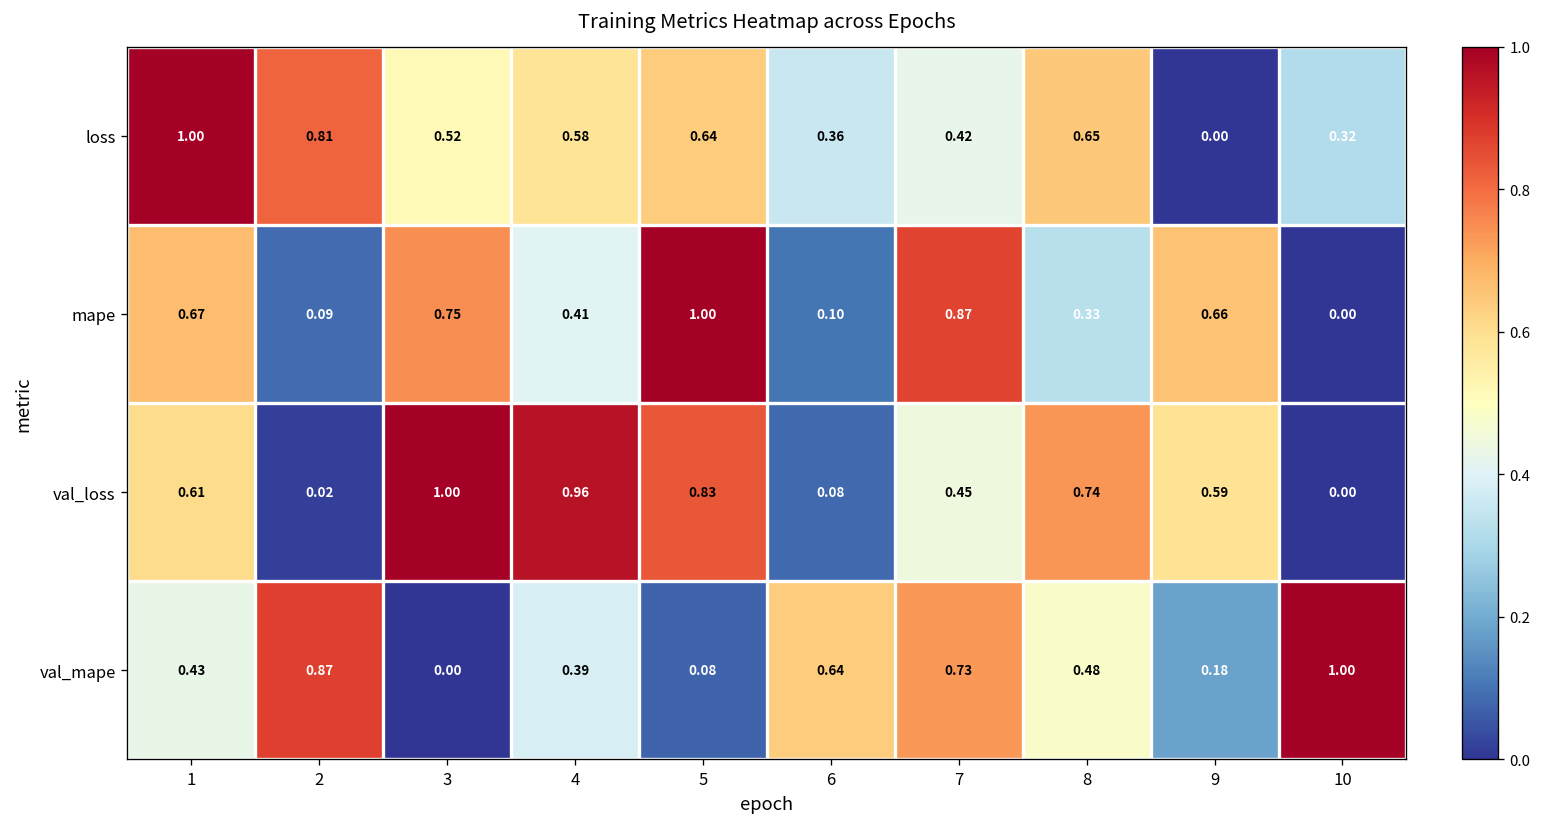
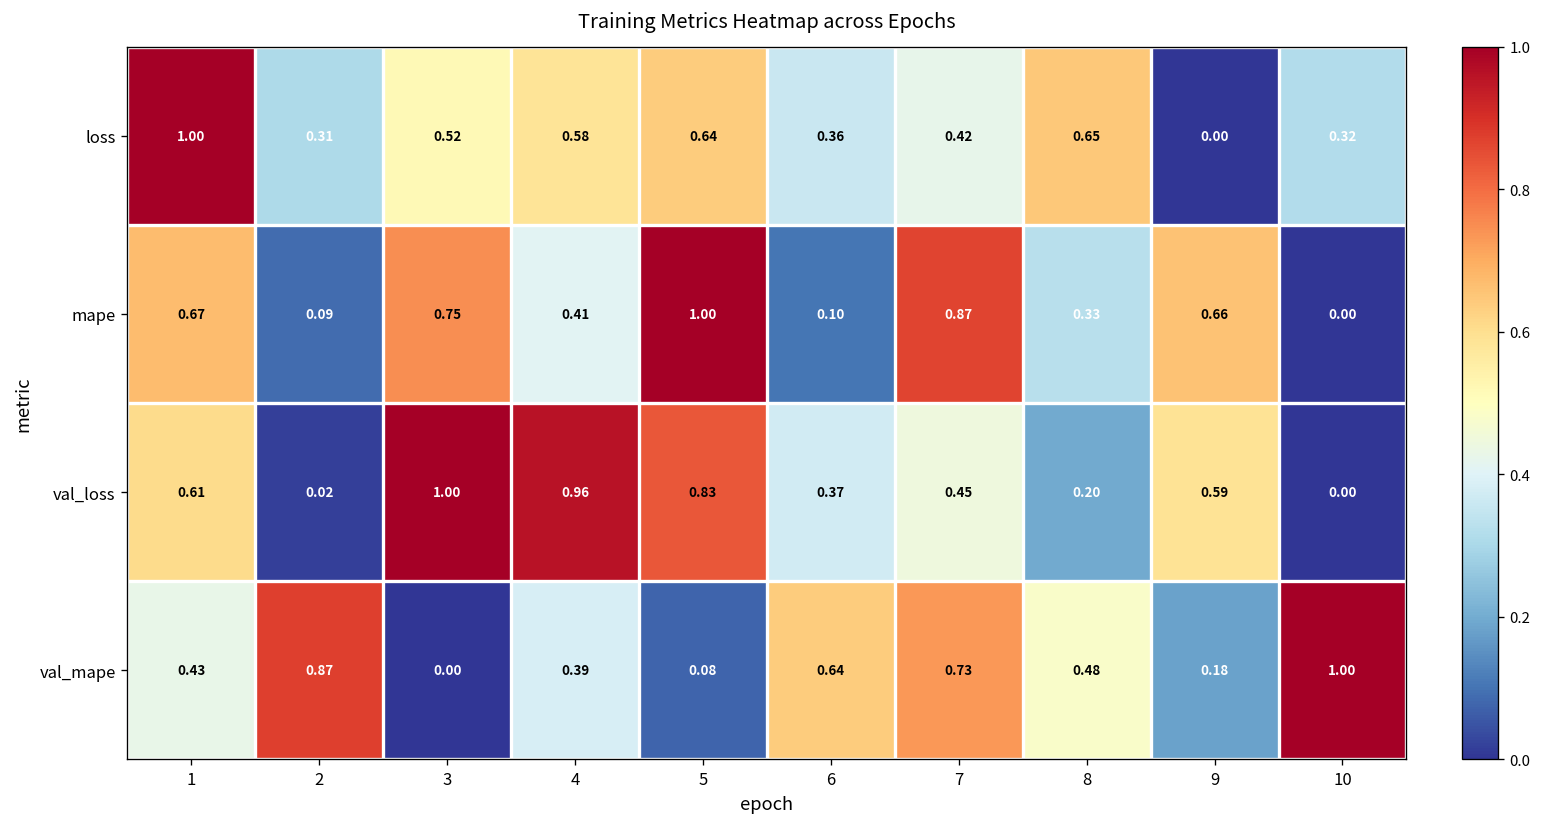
  {
    "loss": {
      "1": 1.00,
-     "2": 0.81,
+     "2": 0.31,
      "3": 0.52,
      "4": 0.58,
      "5": 0.64,
      "6": 0.36,
      "7": 0.42,
      "8": 0.65,
      "9": 0.00,
      "10": 0.32
    },
    "mape": {
      "1": 0.67,
      "2": 0.09,
      "3": 0.75,
      "4": 0.41,
      "5": 1.00,
      "6": 0.10,
      "7": 0.87,
      "8": 0.33,
      "9": 0.66,
      "10": 0.00
    },
    "val_loss": {
      "1": 0.61,
      "2": 0.02,
      "3": 1.00,
      "4": 0.96,
      "5": 0.83,
-     "6": 0.08,
+     "6": 0.37,
      "7": 0.45,
-     "8": 0.74,
+     "8": 0.20,
      "9": 0.59,
      "10": 0.00
    },
    "val_mape": {
      "1": 0.43,
      "2": 0.87,
      "3": 0.00,
      "4": 0.39,
      "5": 0.08,
      "6": 0.64,
      "7": 0.73,
      "8": 0.48,
      "9": 0.18,
      "10": 1.00
    }
  }
